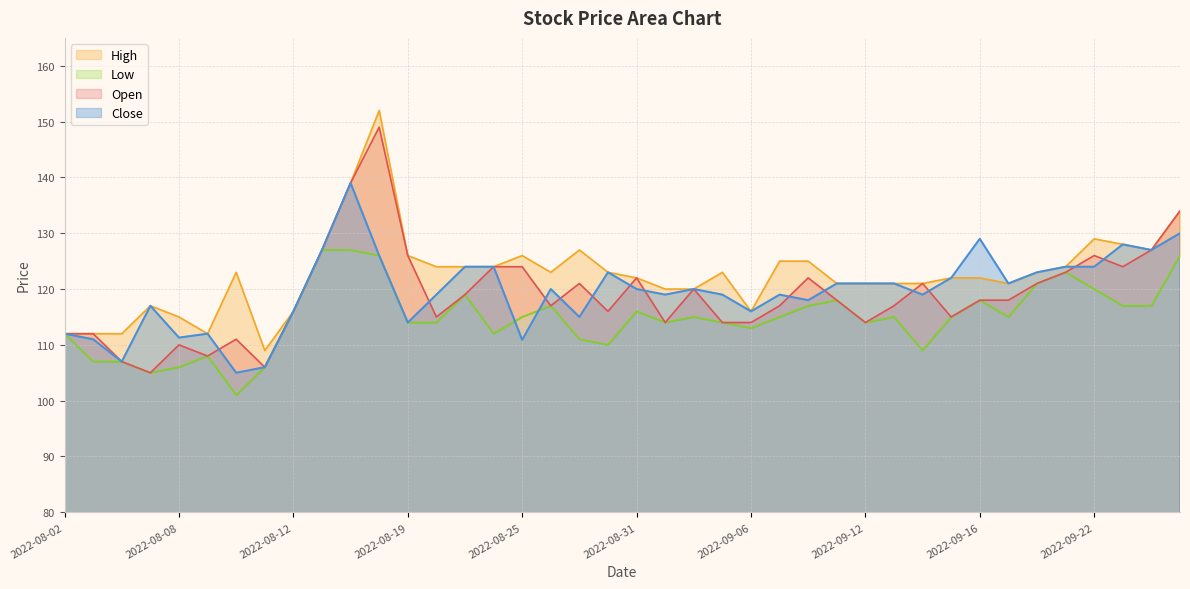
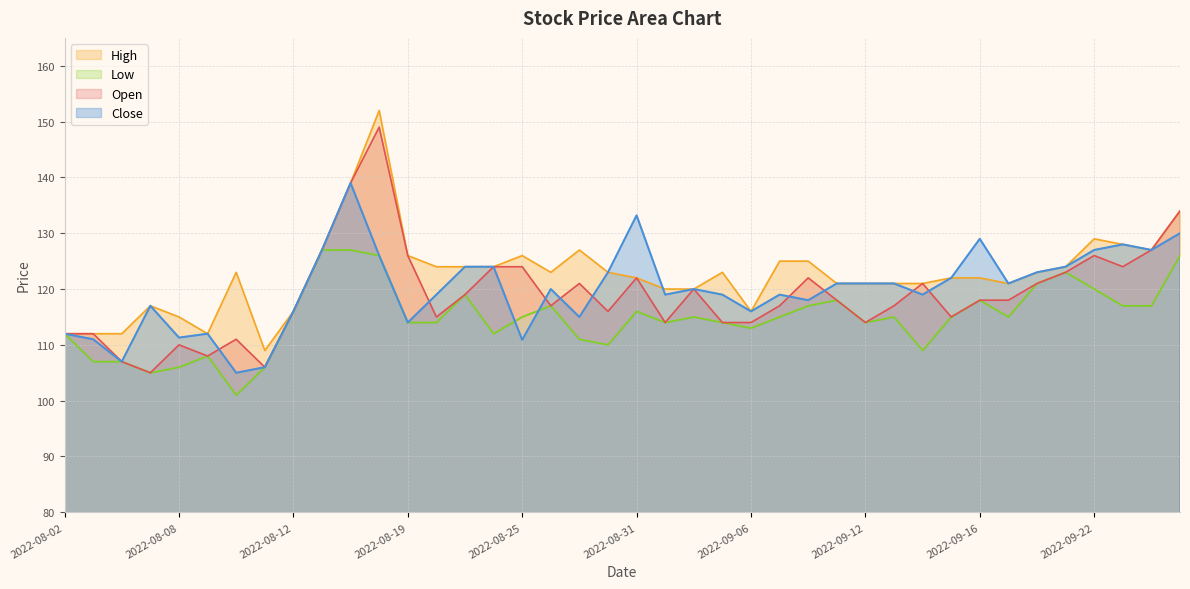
  {
    "Close": {
      "2022-08-08": 111,
      "2022-08-25": 111,
-     "2022-08-31": 120,
+     "2022-08-31": 133,
      "2022-09-16": 129,
-     "2022-09-22": 124
+     "2022-09-22": 127
    }
  }
